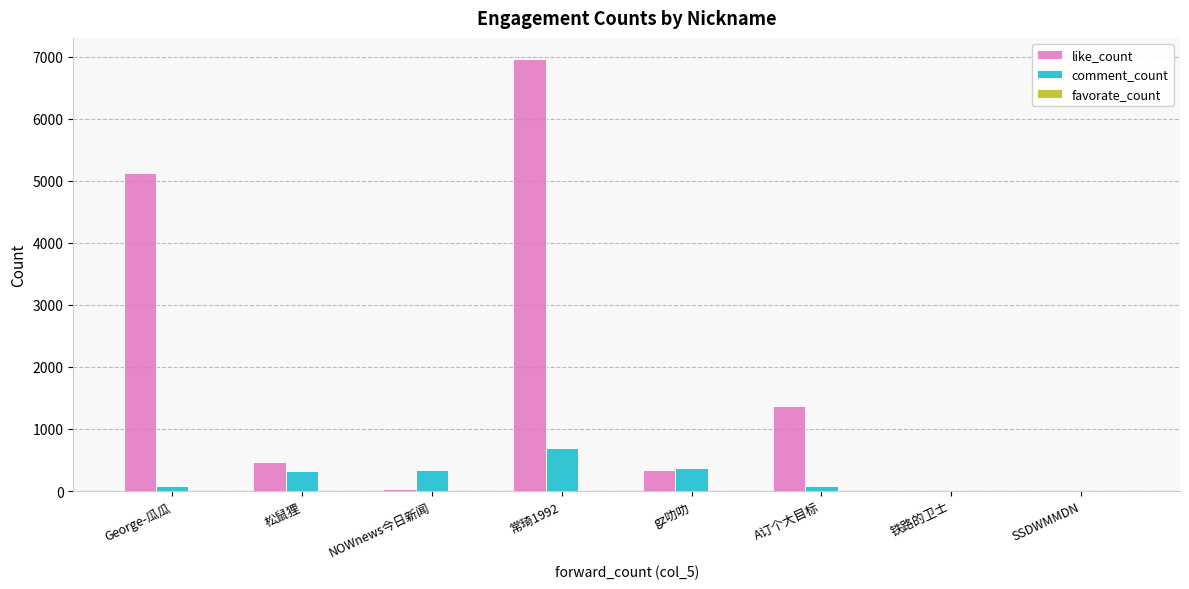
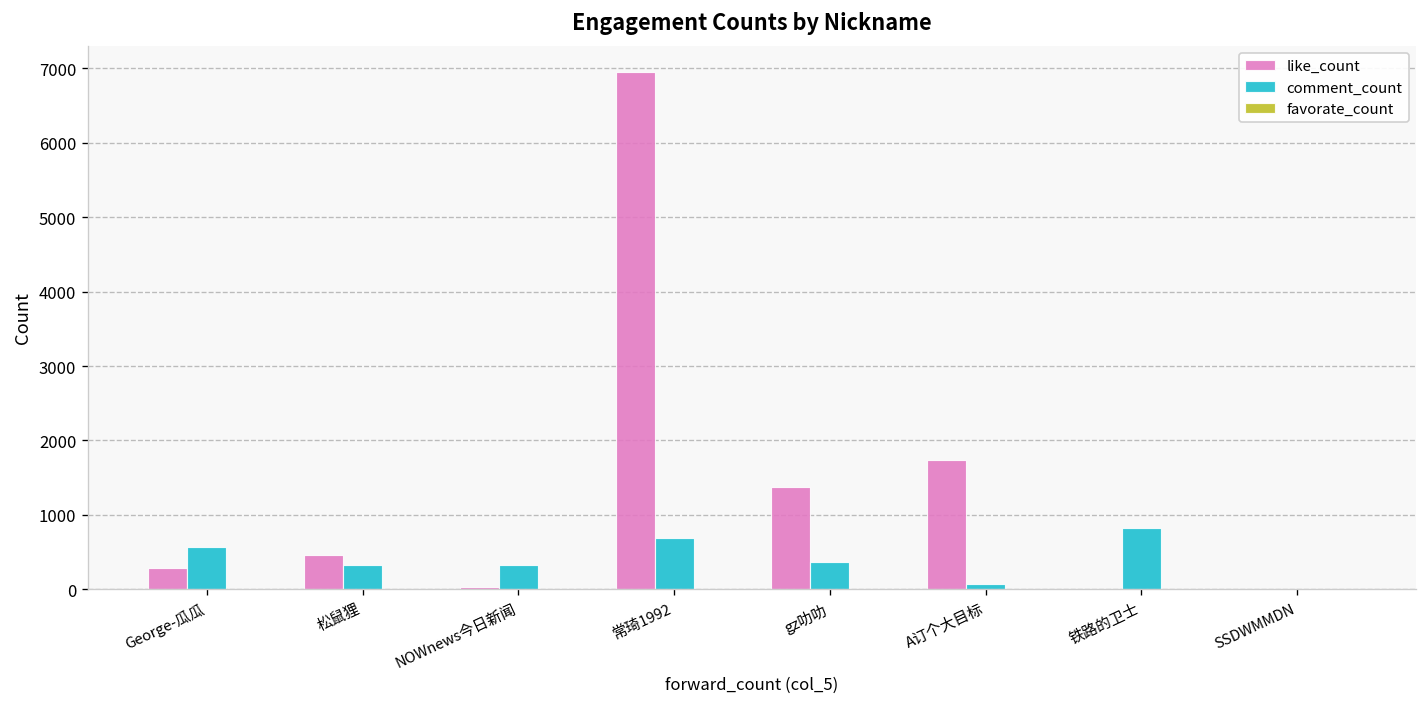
  {
    "like_count": {
-     "George-瓜瓜": 5100,
+     "George-瓜瓜": 300,
      "松鼠狸": 500,
      "常琦1992": 7000,
-     "gz叻叻": 300,
-     "A订个大目标": 1400,
+     "gz叻叻": 1400,
+     "A订个大目标": 1700,
      "铁路的卫士": 0,
      "SSDWMMDN": 0
    },
    "comment_count": {
-     "George-瓜瓜": 100,
+     "George-瓜瓜": 600,
      "松鼠狸": 300,
      "NOWnews今日新闻": 300,
      "常琦1992": 700,
      "gz叻叻": 400,
      "A订个大目标": 100,
-     "铁路的卫士": 0,
+     "铁路的卫士": 800,
      "SSDWMMDN": 0
    },
    "favorate_count": {
      "George-瓜瓜": 0,
      "松鼠狸": 0,
      "NOWnews今日新闻": 0,
      "常琦1992": 0,
      "gz叻叻": 0,
      "A订个大目标": 0,
      "铁路的卫士": 0,
      "SSDWMMDN": 0
    }
  }
